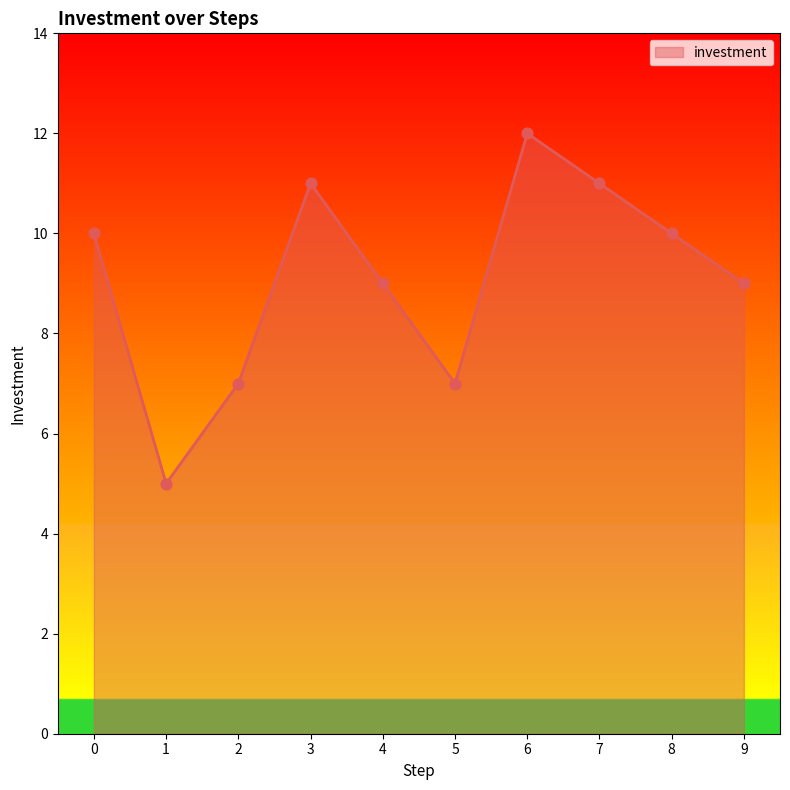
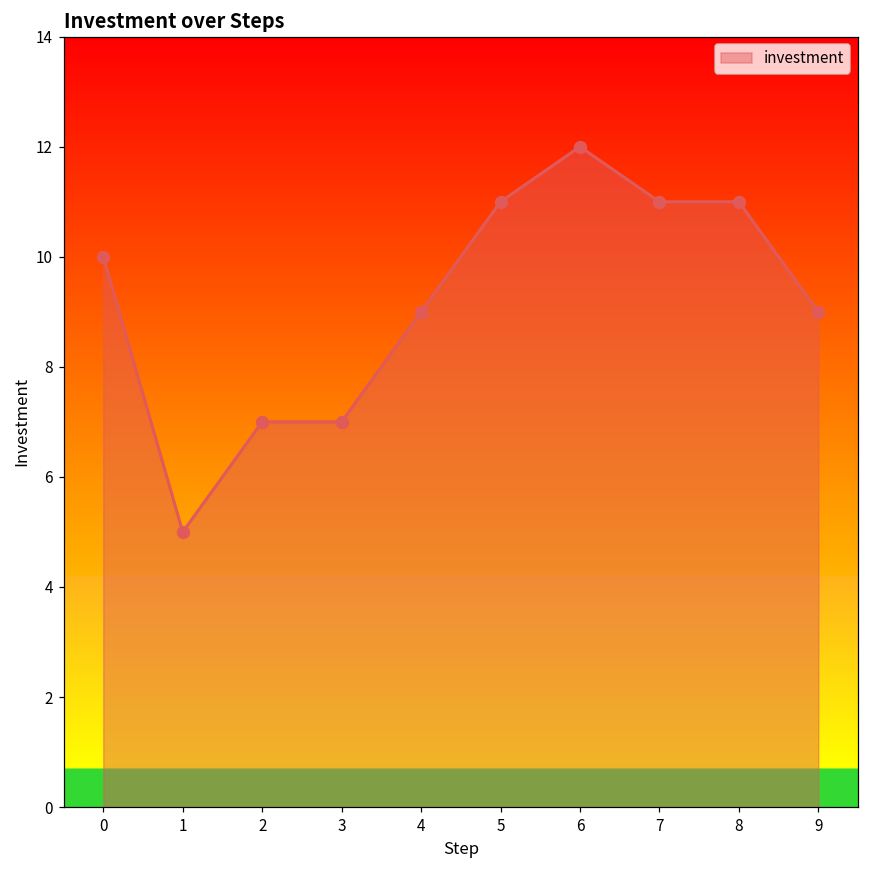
  {
    "0": 10,
    "1": 5,
    "2": 7,
-   "3": 11,
+   "3": 7,
    "4": 9,
-   "5": 7,
+   "5": 11,
    "6": 12,
    "7": 11,
-   "8": 10,
+   "8": 11,
    "9": 9
  }
